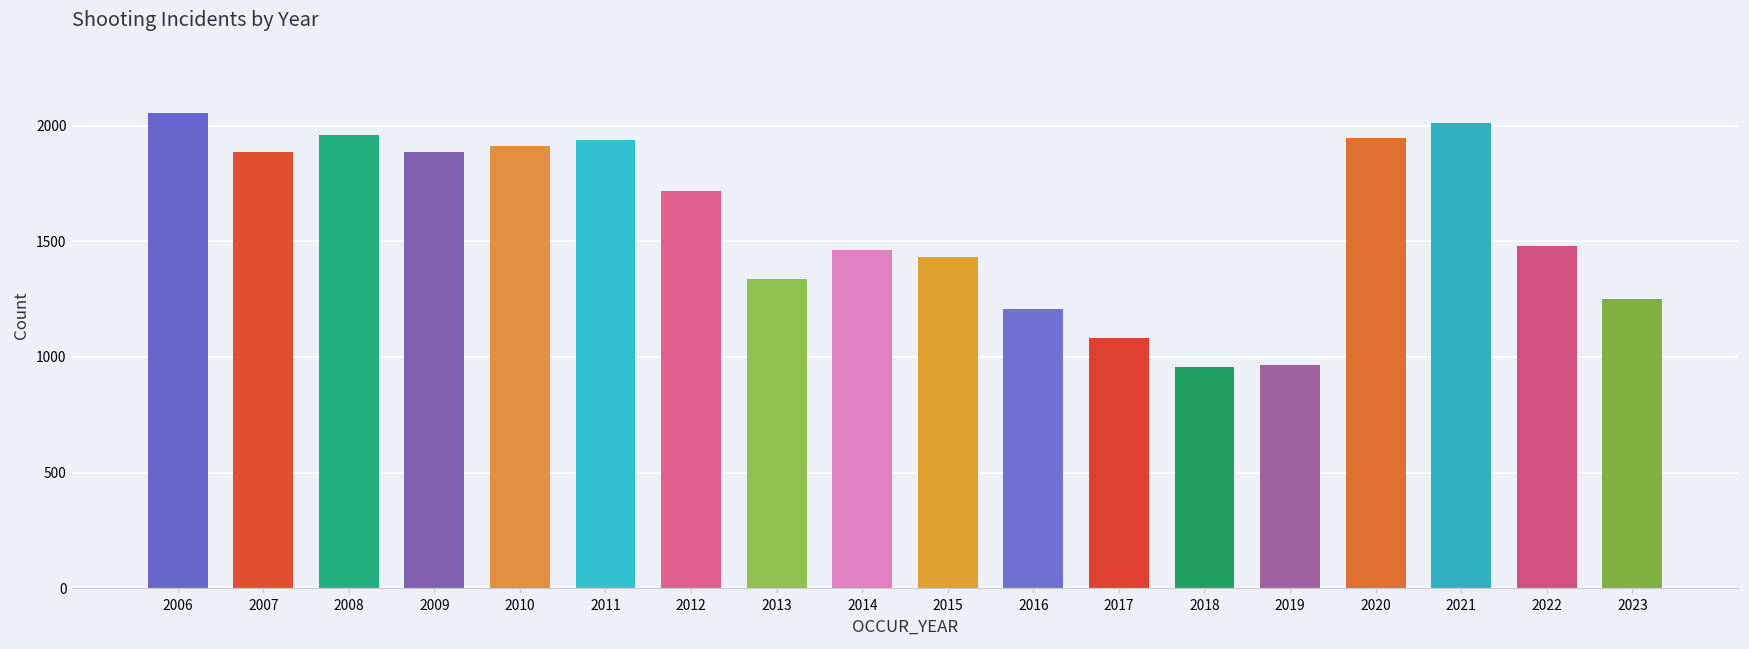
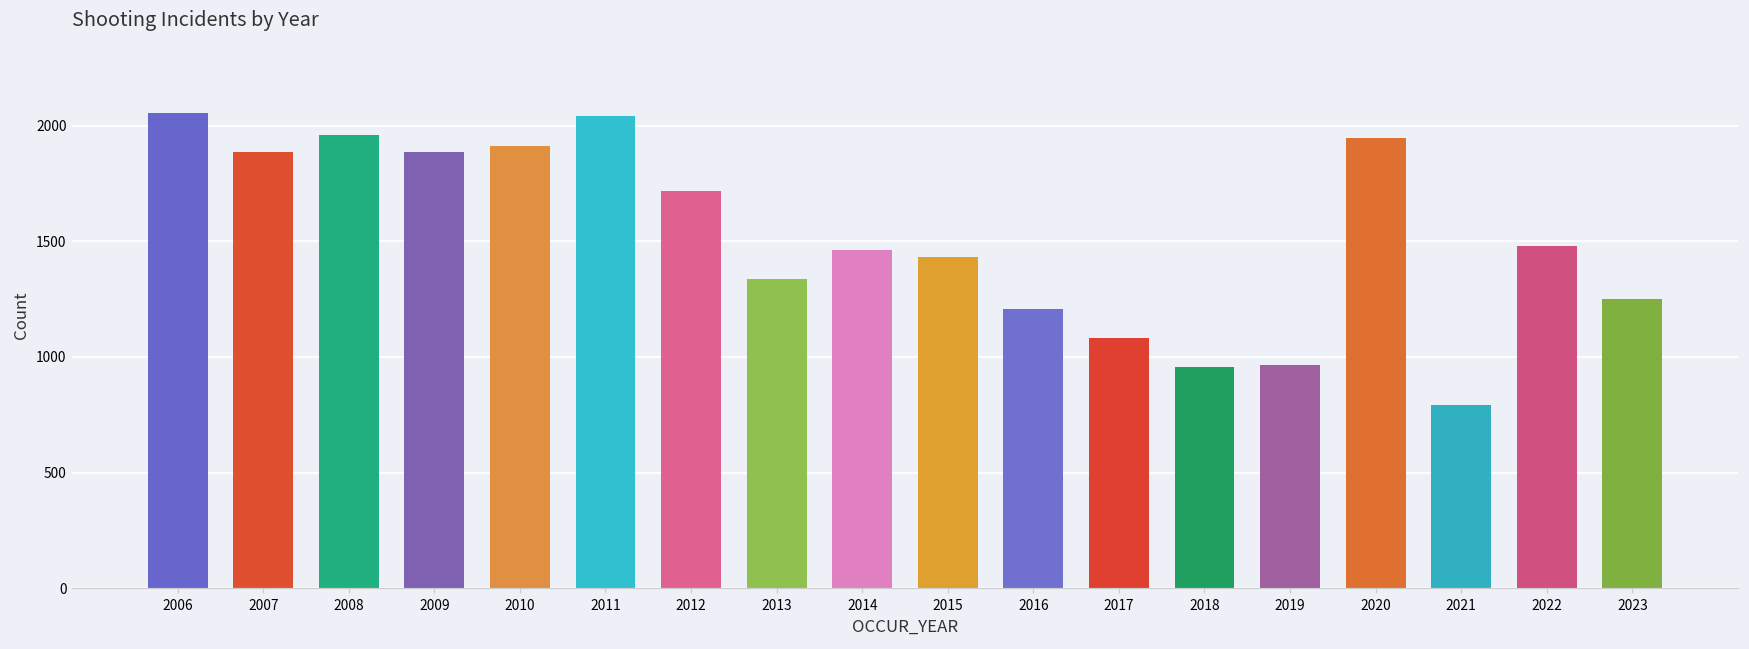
  {
    "2006": 2060,
    "2007": 1890,
    "2008": 1960,
    "2009": 1890,
    "2010": 1910,
-   "2011": 1940,
+   "2011": 2040,
    "2012": 1720,
    "2013": 1340,
    "2014": 1460,
    "2015": 1430,
    "2016": 1210,
    "2017": 1080,
    "2018": 960,
    "2019": 970,
    "2020": 1950,
-   "2021": 2010,
+   "2021": 790,
    "2022": 1480,
    "2023": 1250
  }
